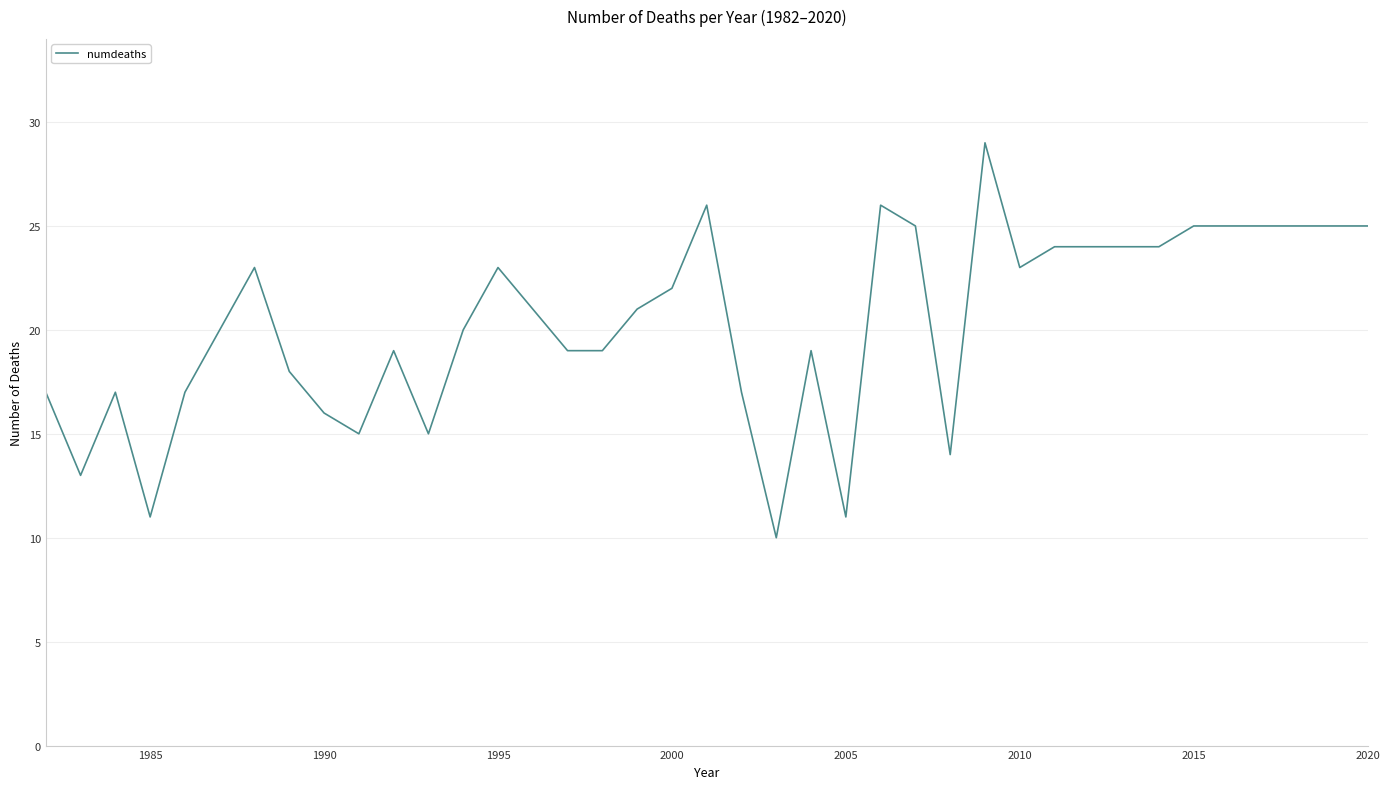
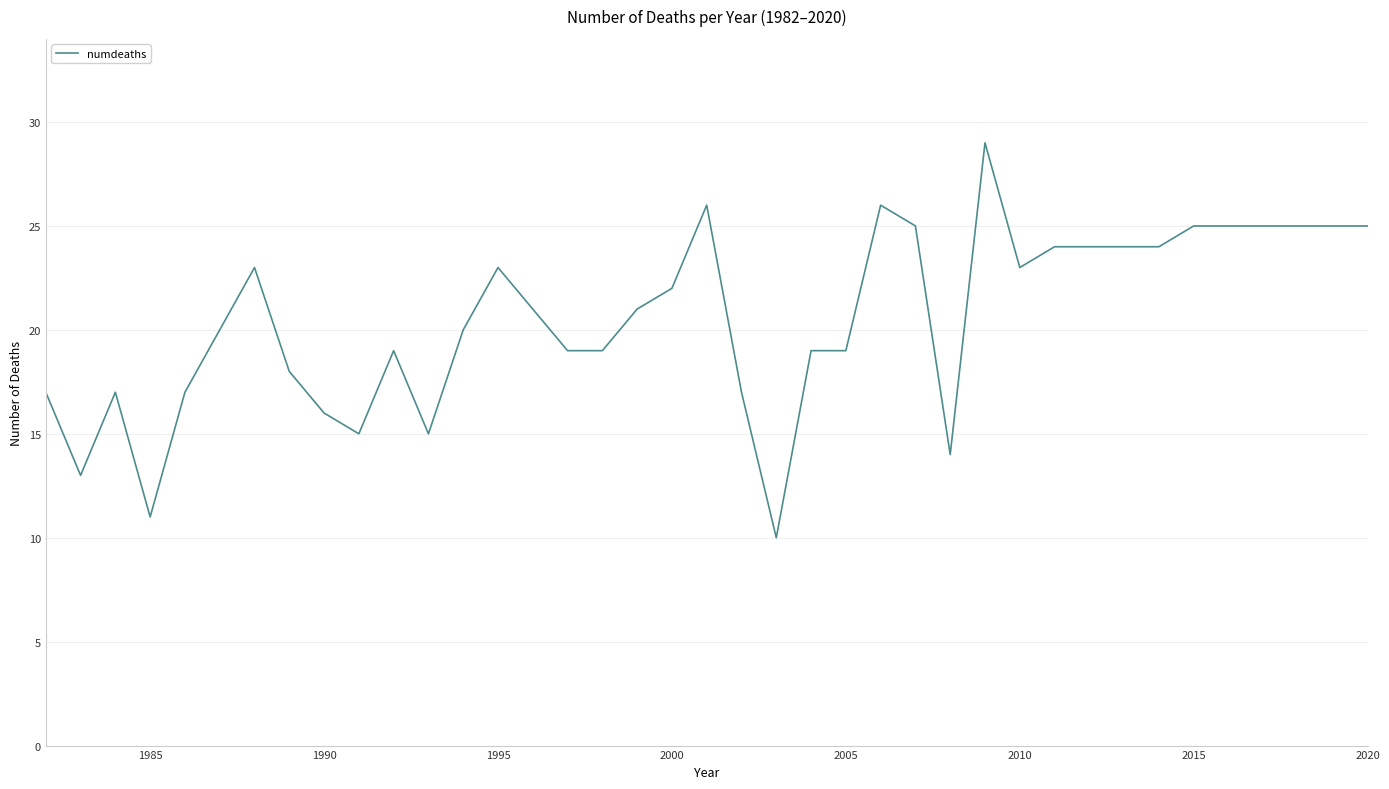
  {
    "1985": 11,
    "1990": 16,
    "1995": 23,
    "2000": 22,
-   "2005": 11,
+   "2005": 19,
    "2010": 23,
    "2015": 25,
    "2020": 25
  }
